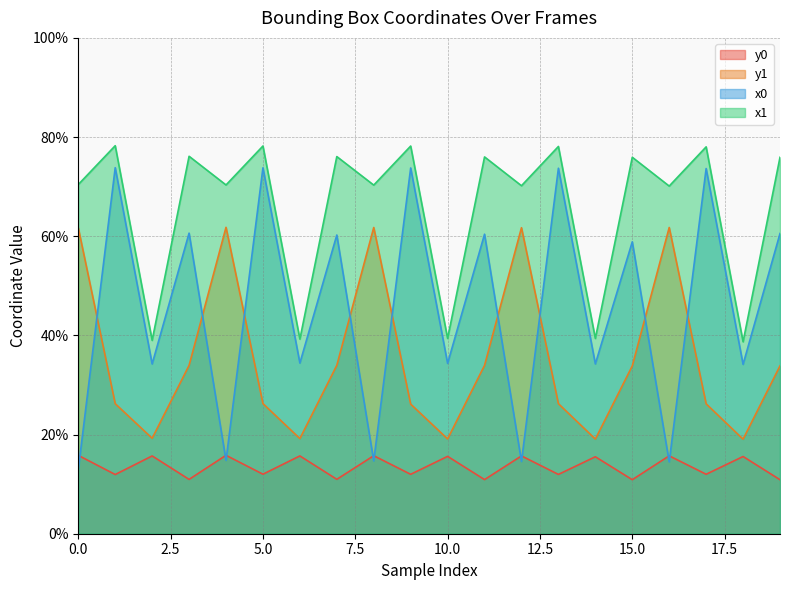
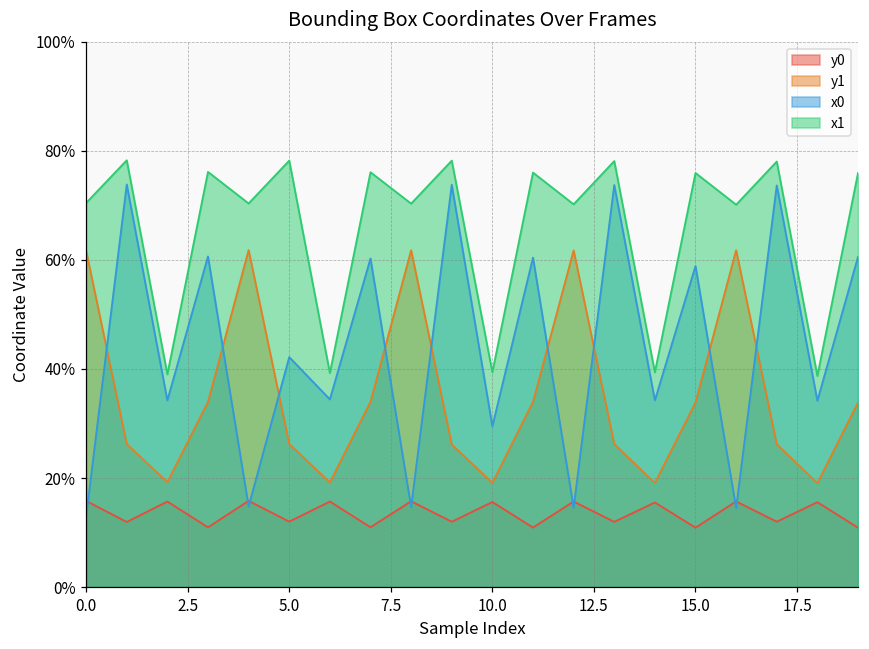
  {
    "x0": {
      "0.0": "13%",
-     "5.0": "74%",
-     "10.0": "34%",
+     "5.0": "42%",
+     "10.0": "29%",
      "15.0": "59%"
    },
    "x1": {
      "0.0": "70%",
      "5.0": "78%",
      "10.0": "39%",
      "15.0": "76%"
    }
  }
